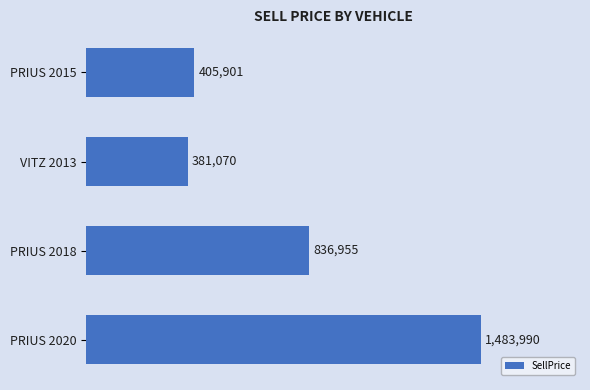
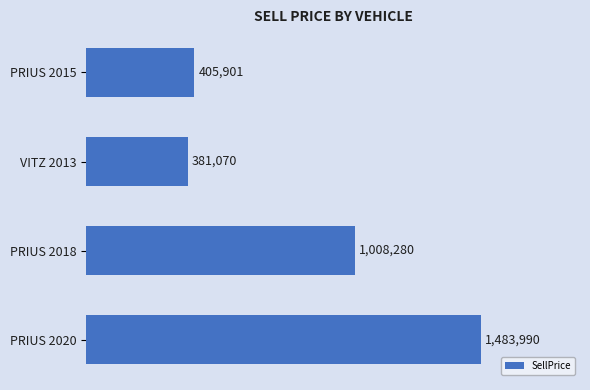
  {
    "PRIUS 2015": "405,901",
    "VITZ 2013": "381,070",
-   "PRIUS 2018": "836,955",
+   "PRIUS 2018": "1,008,280",
    "PRIUS 2020": "1,483,990"
  }
